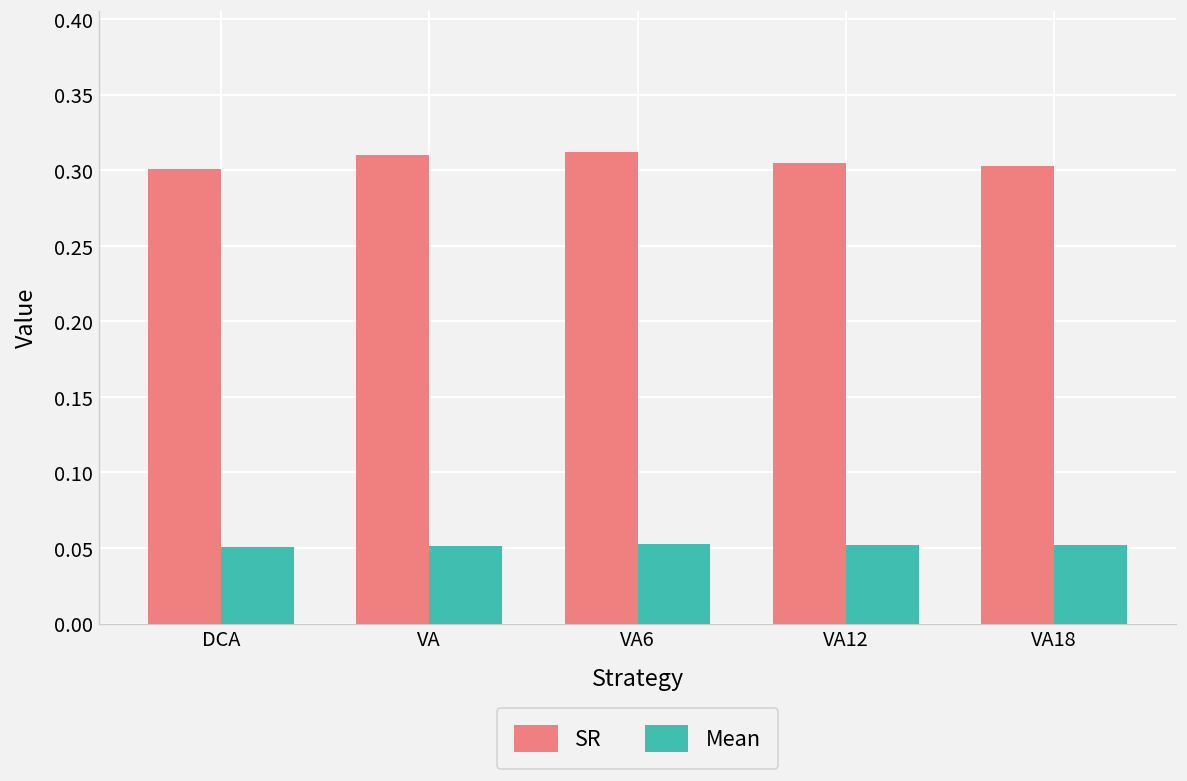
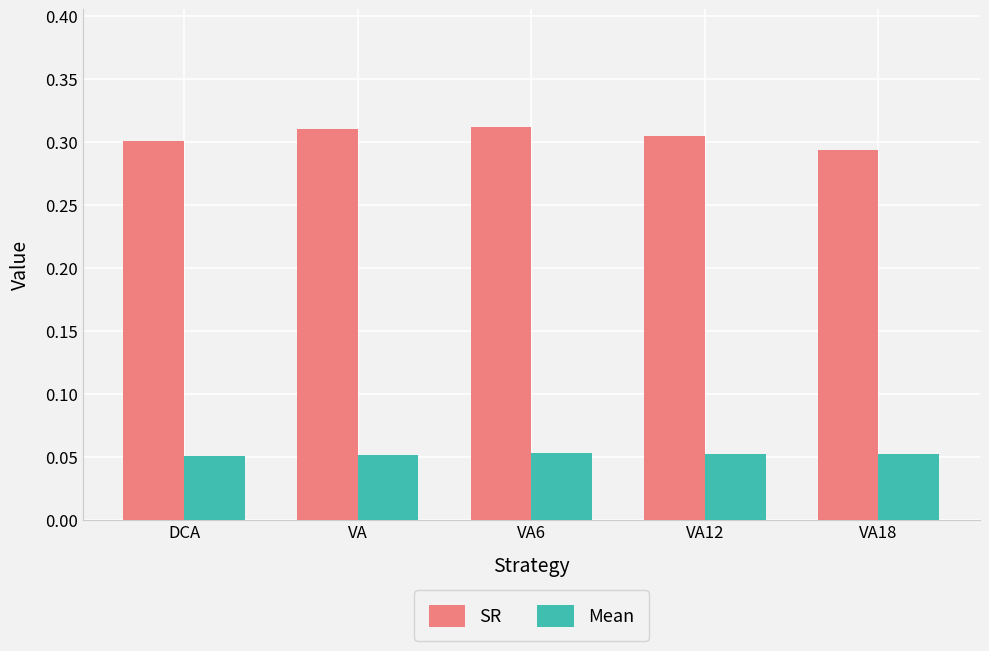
  {
    "SR": {
      "DCA": 0.301,
      "VA": 0.310,
      "VA6": 0.312,
      "VA12": 0.304,
-     "VA18": 0.303
+     "VA18": 0.294
    },
    "Mean": {
      "DCA": 0.051,
      "VA": 0.051,
      "VA6": 0.053,
      "VA12": 0.052,
      "VA18": 0.052
    }
  }
